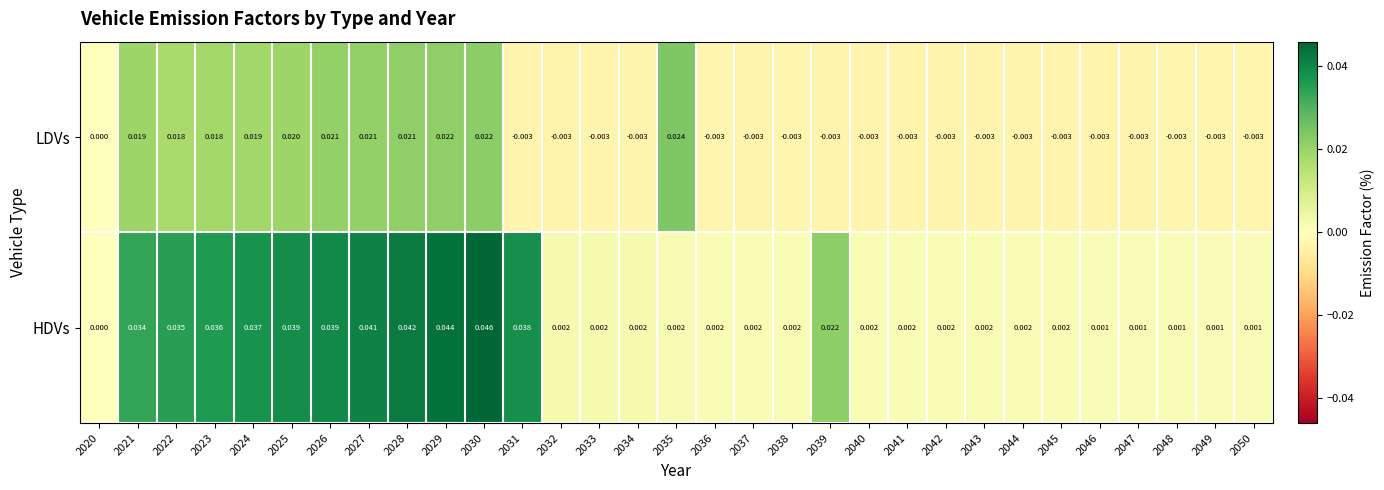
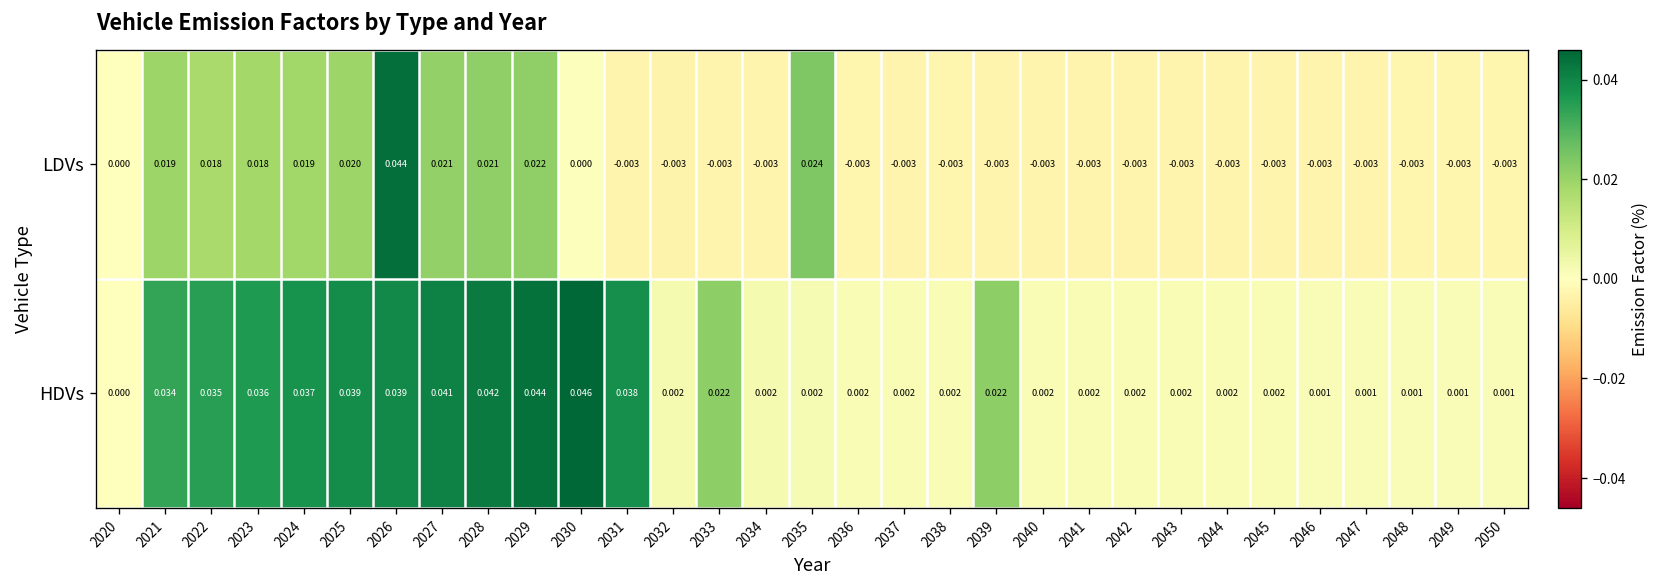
  {
    "LDVs": {
      "2020": 0.000,
      "2021": 0.019,
      "2022": 0.018,
      "2023": 0.018,
      "2024": 0.019,
      "2025": 0.020,
-     "2026": 0.021,
+     "2026": 0.044,
      "2027": 0.021,
      "2028": 0.021,
      "2029": 0.022,
-     "2030": 0.022,
+     "2030": 0.000,
      "2031": -0.003,
      "2032": -0.003,
      "2033": -0.003,
      "2034": -0.003,
      "2035": 0.024,
      "2036": -0.003,
      "2037": -0.003,
      "2038": -0.003,
      "2039": -0.003,
      "2040": -0.003,
      "2041": -0.003,
      "2042": -0.003,
      "2043": -0.003,
      "2044": -0.003,
      "2045": -0.003,
      "2046": -0.003,
      "2047": -0.003,
      "2048": -0.003,
      "2049": -0.003,
      "2050": -0.003
    },
    "HDVs": {
      "2020": 0.000,
      "2021": 0.034,
      "2022": 0.035,
      "2023": 0.036,
      "2024": 0.037,
      "2025": 0.039,
      "2026": 0.039,
      "2027": 0.041,
      "2028": 0.042,
      "2029": 0.044,
      "2030": 0.046,
      "2031": 0.038,
      "2032": 0.002,
-     "2033": 0.002,
+     "2033": 0.022,
      "2034": 0.002,
      "2035": 0.002,
      "2036": 0.002,
      "2037": 0.002,
      "2038": 0.002,
      "2039": 0.022,
      "2040": 0.002,
      "2041": 0.002,
      "2042": 0.002,
      "2043": 0.002,
      "2044": 0.002,
      "2045": 0.002,
      "2046": 0.001,
      "2047": 0.001,
      "2048": 0.001,
      "2049": 0.001,
      "2050": 0.001
    }
  }
